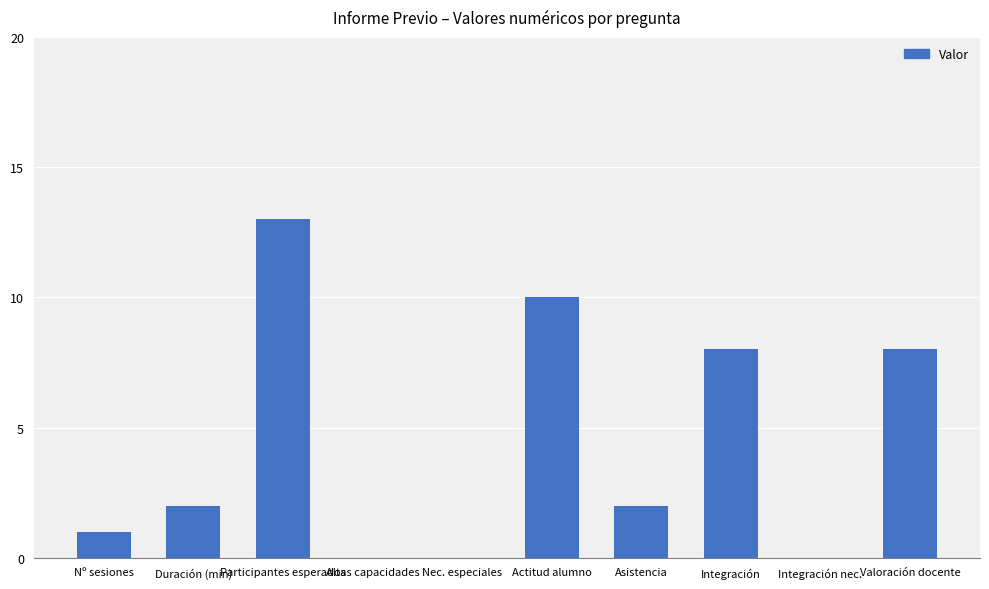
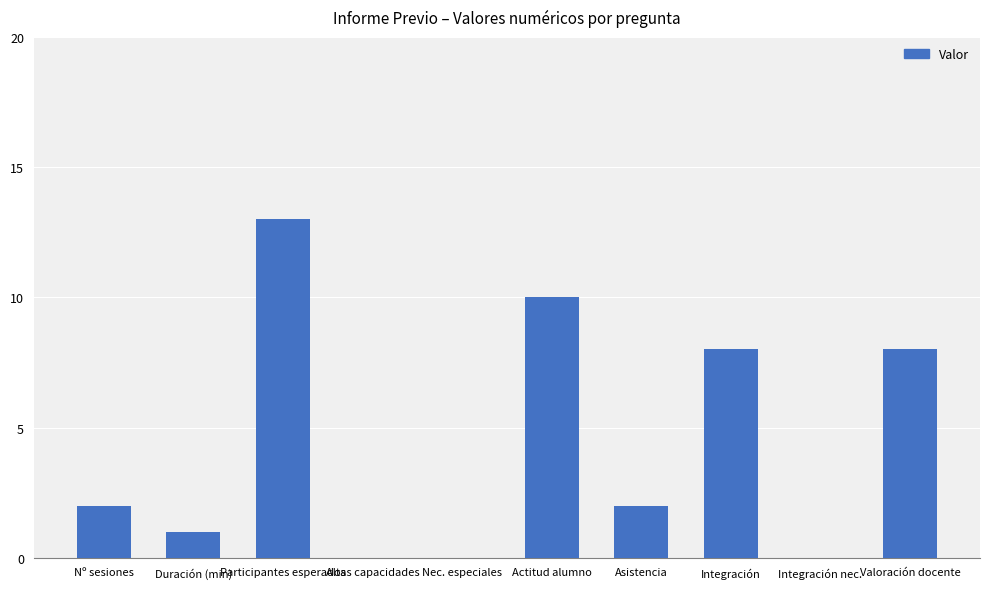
  {
-   "Nº sesiones": 1,
-   "Duración (min)": 2,
+   "Nº sesiones": 2,
+   "Duración (min)": 1,
    "Nec. especiales": 0,
    "Actitud alumno": 10,
    "Asistencia": 2,
    "Integración": 8,
    "Integración nec.": 0,
    "Valoración docente": 8
  }
